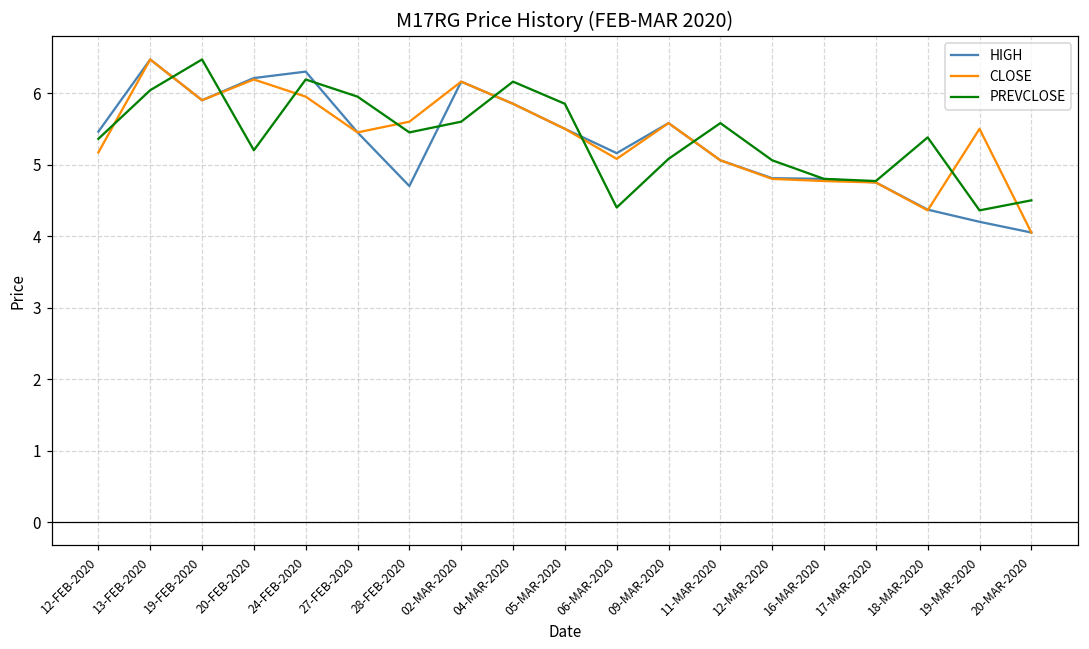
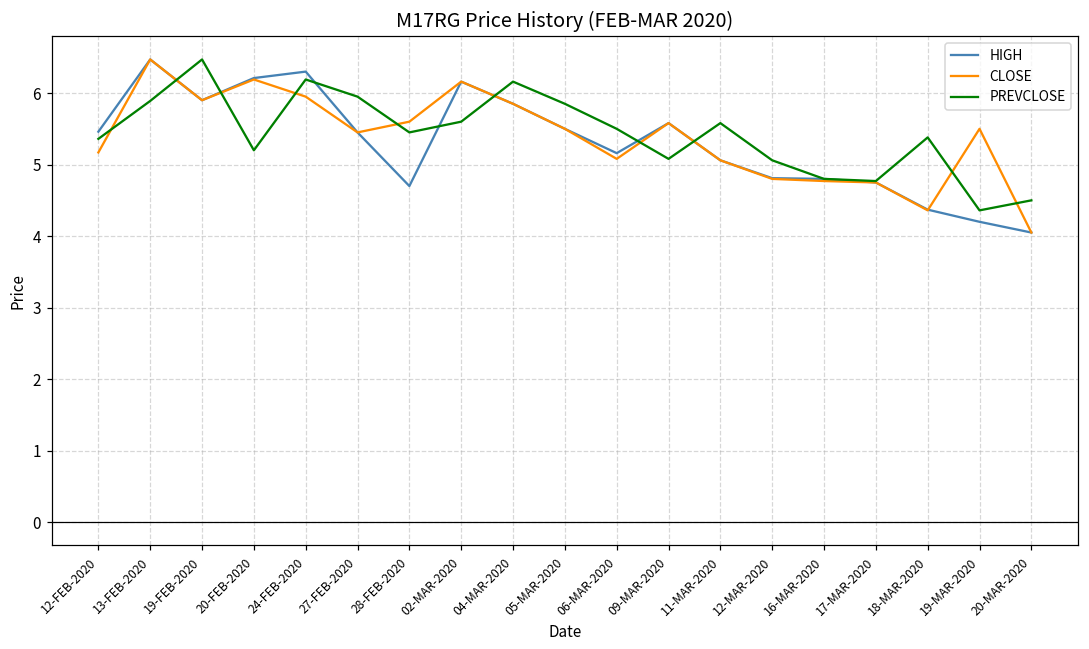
  {
    "HIGH": {
      "12-FEB-2020": 5.5,
      "24-FEB-2020": 6.3,
      "28-FEB-2020": 4.7,
      "06-MAR-2020": 5.2,
      "19-MAR-2020": 4.2
    },
    "CLOSE": {
      "12-FEB-2020": 5.2,
      "24-FEB-2020": 6.0,
      "28-FEB-2020": 5.6,
      "06-MAR-2020": 5.1,
      "19-MAR-2020": 5.5
    },
    "PREVCLOSE": {
      "12-FEB-2020": 5.4,
-     "13-FEB-2020": 6.0,
+     "13-FEB-2020": 5.9,
      "19-FEB-2020": 6.5,
      "20-FEB-2020": 5.2,
      "24-FEB-2020": 6.2,
      "27-FEB-2020": 6.0,
      "28-FEB-2020": 5.5,
      "02-MAR-2020": 5.6,
      "04-MAR-2020": 6.2,
      "05-MAR-2020": 5.9,
-     "06-MAR-2020": 4.4,
+     "06-MAR-2020": 5.5,
      "09-MAR-2020": 5.1,
      "11-MAR-2020": 5.6,
      "12-MAR-2020": 5.1,
      "18-MAR-2020": 5.4,
      "19-MAR-2020": 4.4,
      "20-MAR-2020": 4.5
    }
  }
